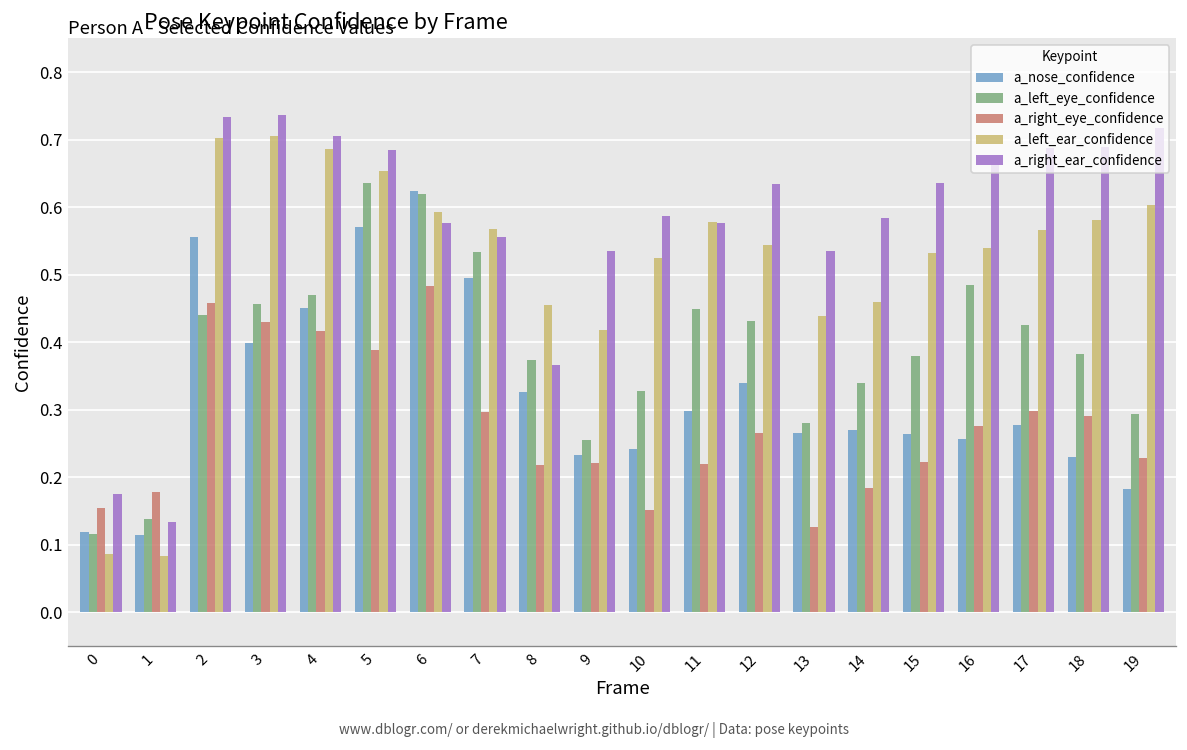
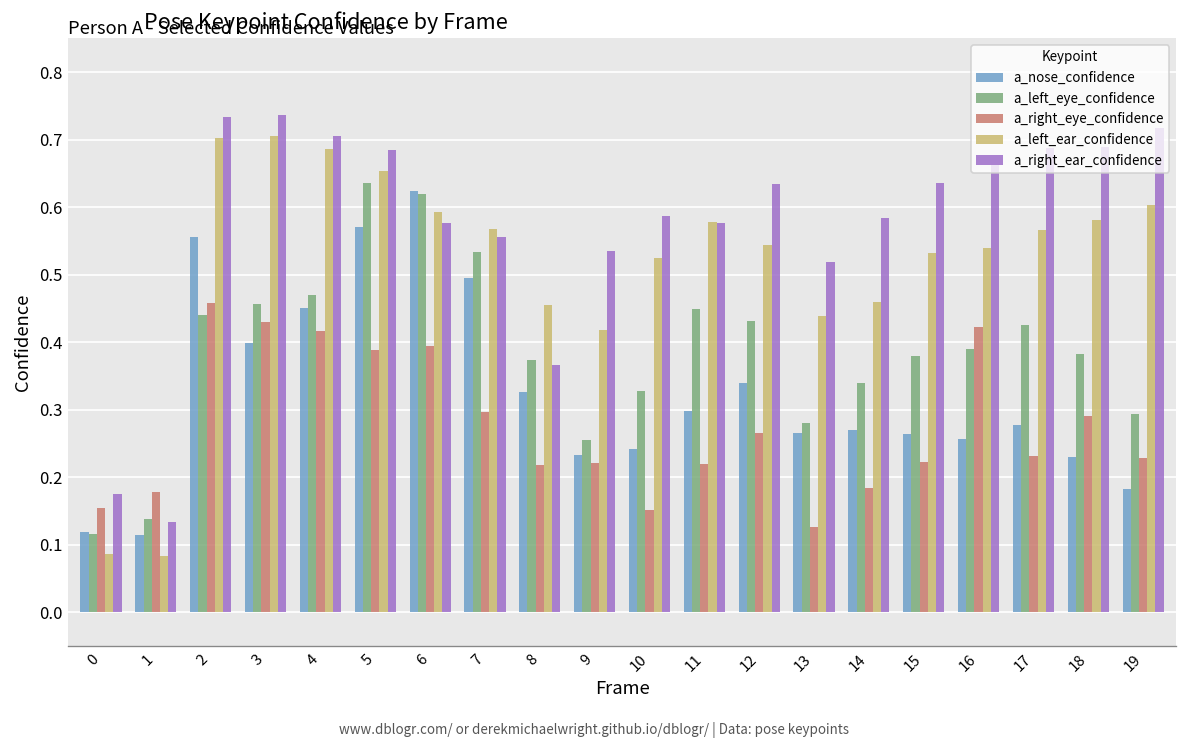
  {
    "a_nose_confidence": {
      "0": 0.12,
      "1": 0.11,
      "2": 0.56,
      "3": 0.40,
      "4": 0.45,
      "5": 0.57,
      "6": 0.62,
      "7": 0.50,
      "8": 0.33,
      "9": 0.23,
      "10": 0.24,
      "11": 0.30,
      "12": 0.34,
      "13": 0.27,
      "14": 0.27,
      "15": 0.26,
      "16": 0.26,
      "17": 0.28,
      "18": 0.23,
      "19": 0.18
    },
    "a_left_eye_confidence": {
      "0": 0.12,
      "1": 0.14,
      "2": 0.44,
      "3": 0.46,
      "4": 0.47,
      "5": 0.64,
      "6": 0.62,
      "7": 0.53,
      "8": 0.37,
      "9": 0.26,
      "10": 0.33,
      "11": 0.45,
      "12": 0.43,
      "13": 0.28,
      "14": 0.34,
      "15": 0.38,
-     "16": 0.48,
+     "16": 0.39,
      "17": 0.43,
      "18": 0.38,
      "19": 0.29
    },
    "a_right_eye_confidence": {
      "0": 0.15,
      "1": 0.18,
      "2": 0.46,
      "3": 0.43,
      "4": 0.42,
      "5": 0.39,
-     "6": 0.48,
+     "6": 0.39,
      "7": 0.30,
      "8": 0.22,
      "9": 0.22,
      "10": 0.15,
      "11": 0.22,
      "12": 0.27,
      "13": 0.13,
      "14": 0.18,
      "15": 0.22,
-     "16": 0.28,
-     "17": 0.30,
+     "16": 0.42,
+     "17": 0.23,
      "18": 0.29,
      "19": 0.23
    },
    "a_left_ear_confidence": {
      "0": 0.09,
      "1": 0.08,
      "2": 0.70,
      "3": 0.71,
      "4": 0.69,
      "5": 0.65,
      "6": 0.59,
      "7": 0.57,
      "8": 0.45,
      "9": 0.42,
      "10": 0.53,
      "11": 0.58,
      "12": 0.54,
      "13": 0.44,
      "14": 0.46,
      "15": 0.53,
      "16": 0.54,
      "17": 0.57,
      "18": 0.58,
      "19": 0.60
    },
    "a_right_ear_confidence": {
      "0": 0.17,
      "1": 0.13,
      "2": 0.73,
      "3": 0.74,
      "4": 0.71,
      "5": 0.68,
      "6": 0.58,
      "7": 0.56,
      "8": 0.37,
      "9": 0.54,
      "10": 0.59,
      "11": 0.58,
      "12": 0.63,
-     "13": 0.54,
+     "13": 0.52,
      "14": 0.58,
      "15": 0.64
    }
  }
